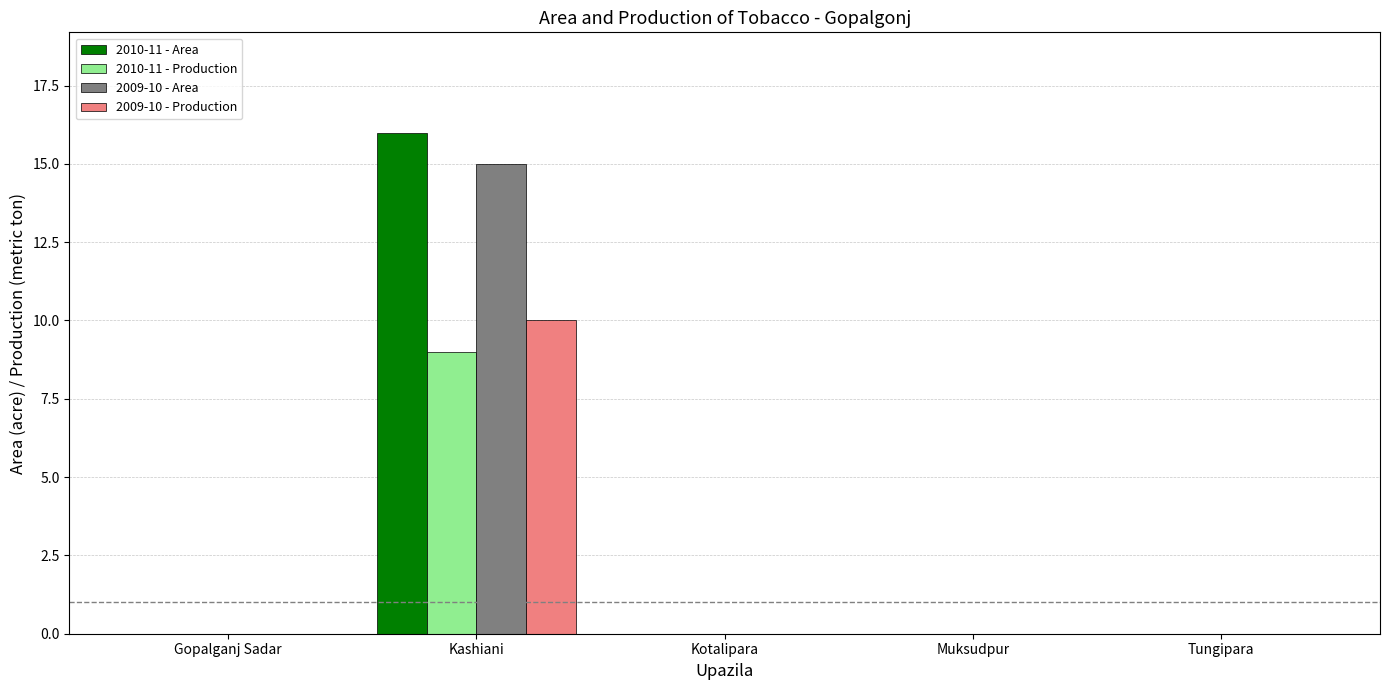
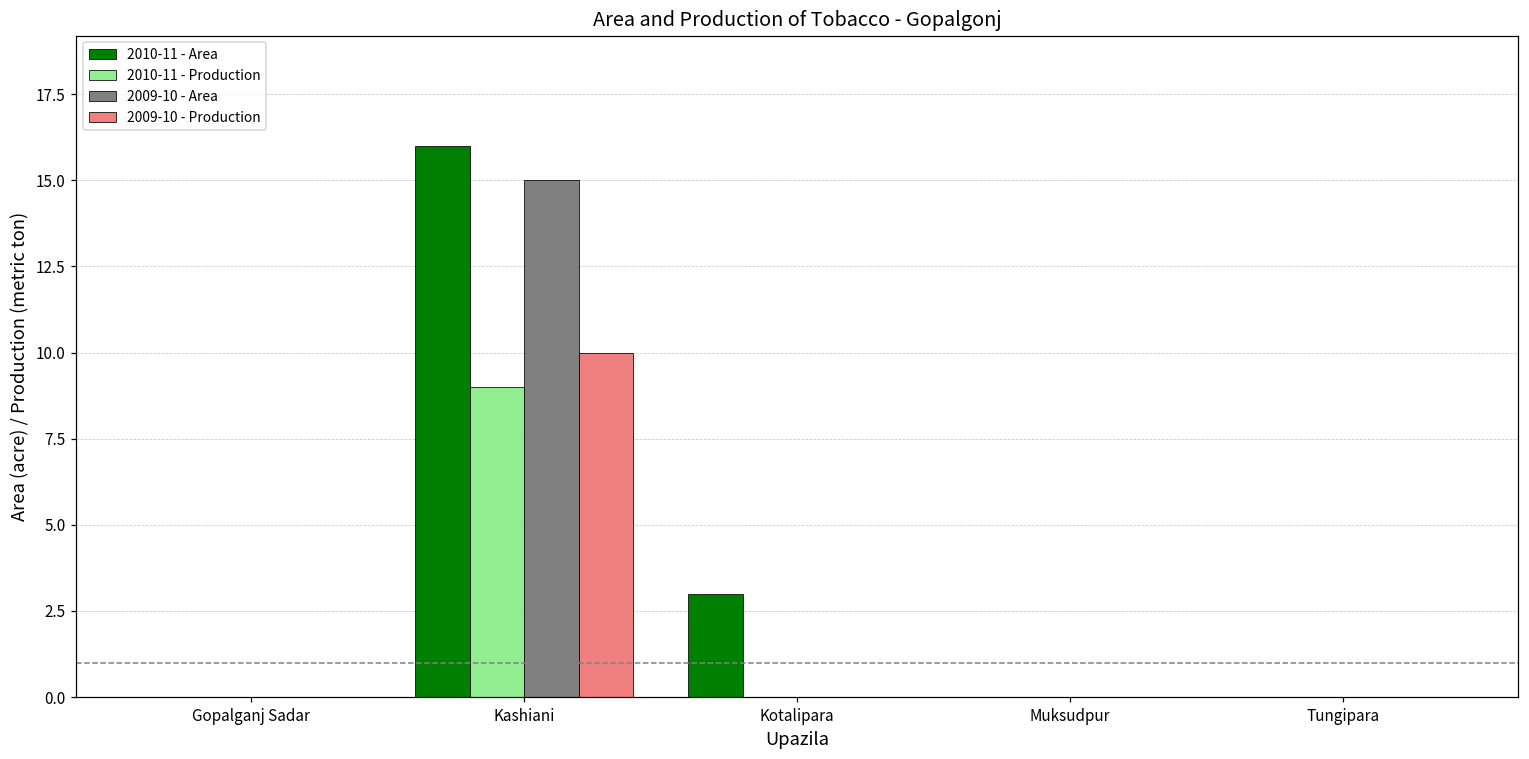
  {
    "2010-11 - Area": {
      "Gopalganj Sadar": 0,
      "Kashiani": 16,
-     "Kotalipara": 0,
+     "Kotalipara": 3,
      "Muksudpur": 0,
      "Tungipara": 0
    },
    "2010-11 - Production": {
      "Gopalganj Sadar": 0,
      "Kashiani": 9,
      "Kotalipara": 0,
      "Muksudpur": 0,
      "Tungipara": 0
    },
    "2009-10 - Area": {
      "Gopalganj Sadar": 0,
      "Kashiani": 15,
      "Kotalipara": 0,
      "Muksudpur": 0,
      "Tungipara": 0
    },
    "2009-10 - Production": {
      "Gopalganj Sadar": 0,
      "Kashiani": 10,
      "Kotalipara": 0,
      "Muksudpur": 0,
      "Tungipara": 0
    }
  }
